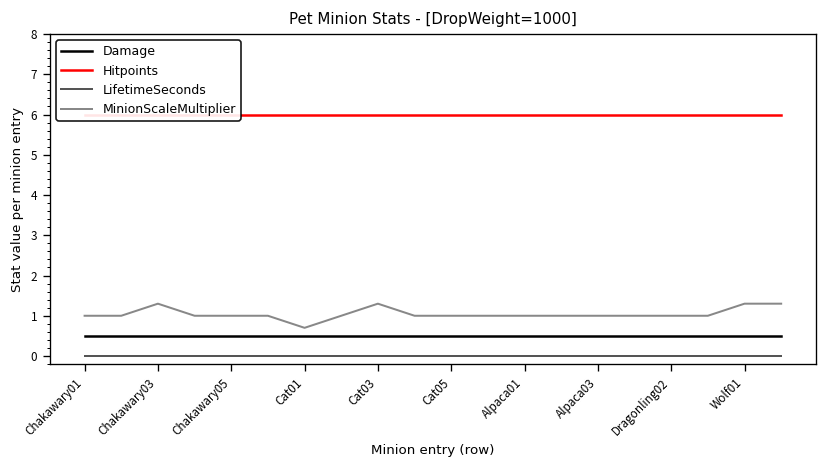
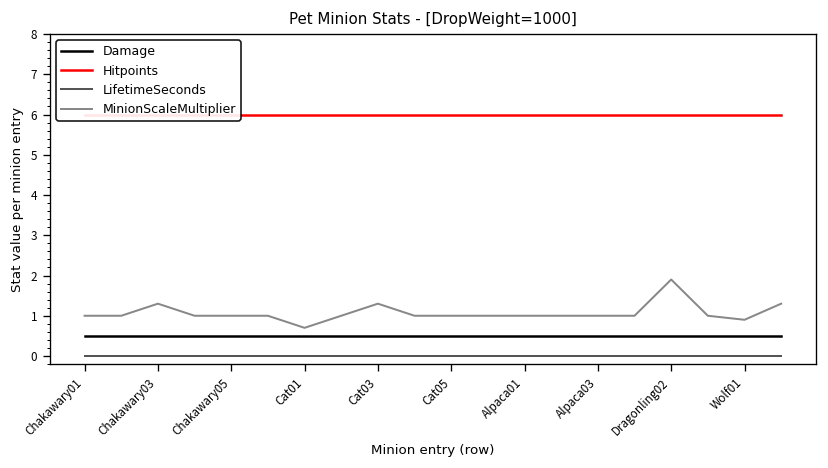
  {
    "Damage": {
      "Chakawary01": 0.5,
      "Chakawary03": 0.5,
      "Chakawary05": 0.5,
      "Cat01": 0.5,
      "Cat03": 0.5,
      "Cat05": 0.5,
      "Alpaca01": 0.5,
      "Alpaca03": 0.5,
      "Dragonling02": 0.5,
      "Wolf01": 0.5
    },
    "Hitpoints": {
      "Cat01": 6.0,
      "Cat03": 6.0,
      "Cat05": 6.0,
      "Alpaca01": 6.0,
      "Alpaca03": 6.0,
      "Dragonling02": 6.0,
      "Wolf01": 6.0
    },
    "LifetimeSeconds": {
      "Chakawary01": 0.0,
      "Chakawary03": 0.0,
      "Chakawary05": 0.0,
      "Cat01": 0.0,
      "Cat03": 0.0,
      "Cat05": 0.0,
      "Alpaca01": 0.0,
      "Alpaca03": 0.0,
      "Dragonling02": 0.0,
      "Wolf01": 0.0
    },
    "MinionScaleMultiplier": {
      "Chakawary01": 1.0,
      "Chakawary03": 1.3,
      "Chakawary05": 1.0,
      "Cat01": 0.7,
      "Cat03": 1.3,
      "Cat05": 1.0,
      "Alpaca01": 1.0,
      "Alpaca03": 1.0,
-     "Dragonling02": 1.0,
-     "Wolf01": 1.3
+     "Dragonling02": 1.9,
+     "Wolf01": 0.9
    }
  }
